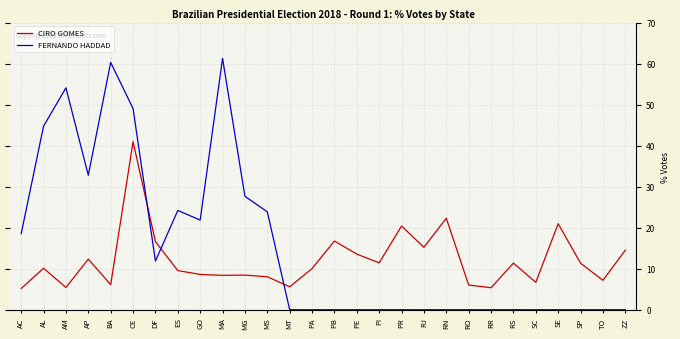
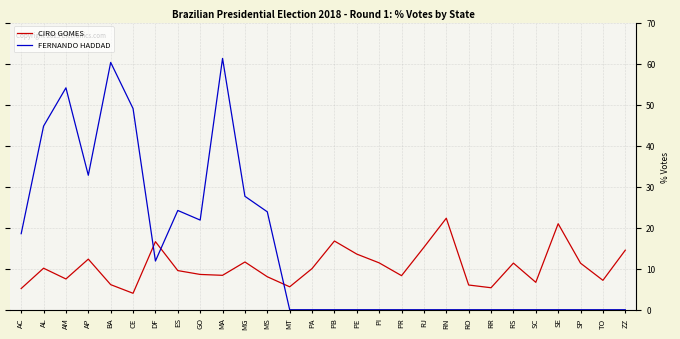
  {
    "CIRO GOMES": {
      "AC": 5,
      "AL": 10,
-     "AM": 5,
+     "AM": 7,
      "AP": 12,
      "BA": 6,
-     "CE": 41,
+     "CE": 4,
      "DF": 17,
      "ES": 10,
      "GO": 9,
      "MA": 8,
-     "MG": 8,
+     "MG": 12,
      "MS": 8,
      "MT": 6,
      "PA": 10,
      "PB": 17,
      "PE": 14,
      "PI": 11,
-     "PR": 20,
+     "PR": 8,
      "RJ": 15,
      "RN": 22,
      "RO": 6,
      "RR": 5,
      "RS": 11,
      "SC": 7,
      "SE": 21,
      "SP": 11,
      "TO": 7,
      "ZZ": 15
    },
    "FERNANDO HADDAD": {
      "AC": 19,
      "AL": 45,
      "AM": 54,
      "AP": 33,
      "CE": 49,
      "DF": 12,
      "ES": 24,
      "GO": 22,
      "MA": 61,
      "MG": 28,
      "MS": 24,
      "MT": 0,
      "PA": 0,
      "PB": 0,
      "PE": 0,
      "PI": 0,
      "PR": 0,
      "RJ": 0,
      "RN": 0,
      "RO": 0,
      "RR": 0,
      "RS": 0,
      "SC": 0,
      "SE": 0,
      "SP": 0,
      "TO": 0,
      "ZZ": 0
    }
  }
